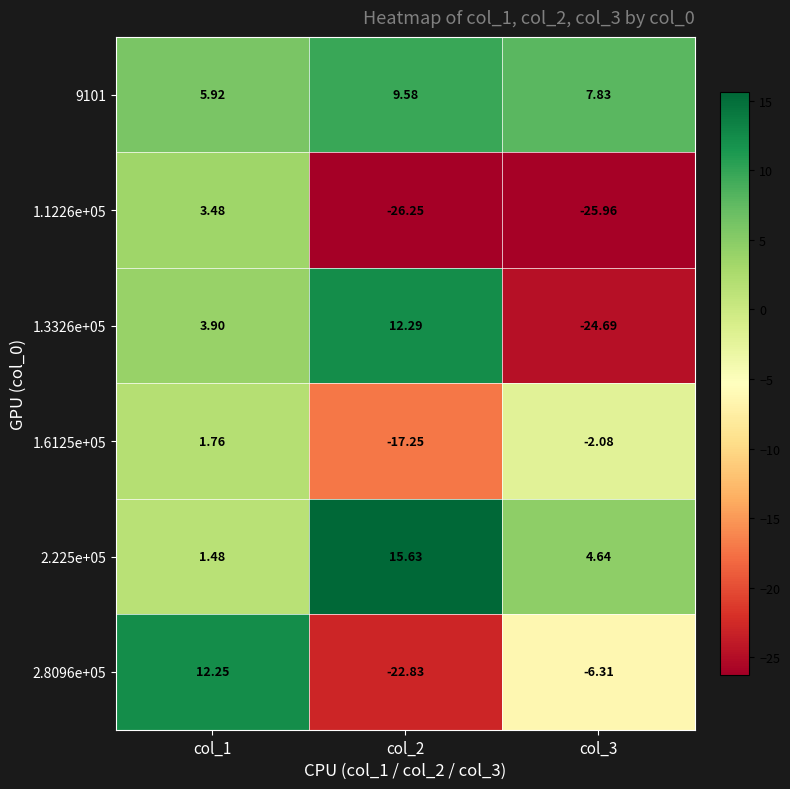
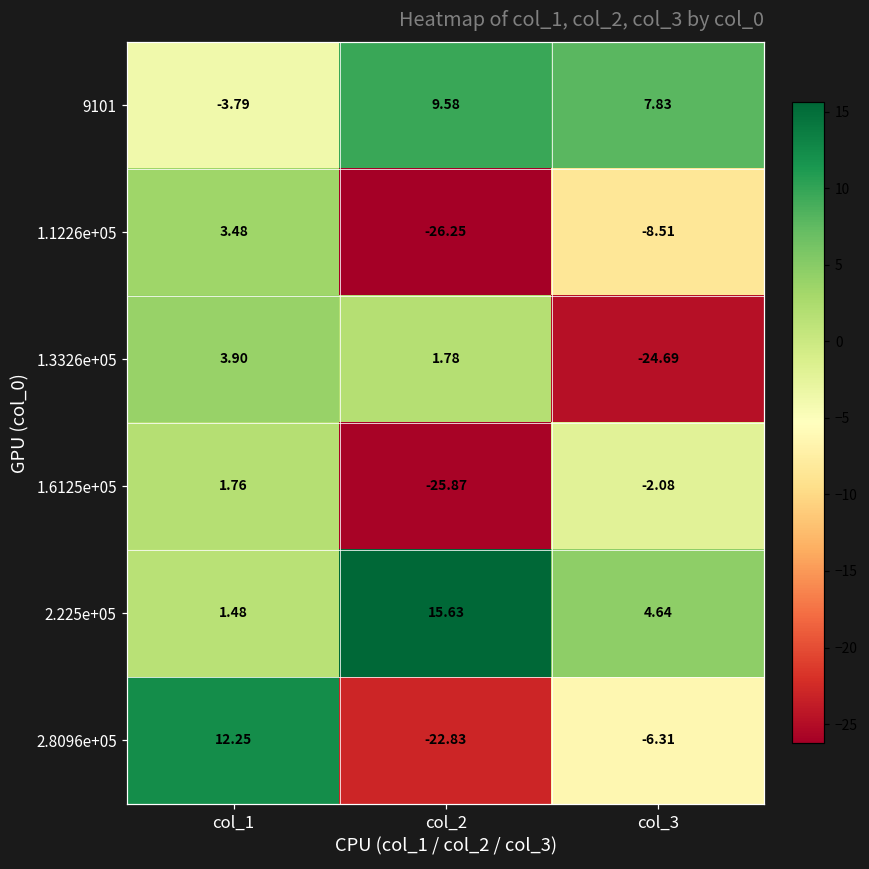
  {
    "9101": {
-     "col_1": 5.92,
+     "col_1": -3.79,
      "col_2": 9.58,
      "col_3": 7.83
    },
    "1.1226e+05": {
      "col_1": 3.48,
      "col_2": -26.25,
-     "col_3": -25.96
+     "col_3": -8.51
    },
    "1.3326e+05": {
      "col_1": 3.90,
-     "col_2": 12.29,
+     "col_2": 1.78,
      "col_3": -24.69
    },
    "1.6125e+05": {
      "col_1": 1.76,
-     "col_2": -17.25,
+     "col_2": -25.87,
      "col_3": -2.08
    },
    "2.225e+05": {
      "col_1": 1.48,
      "col_2": 15.63,
      "col_3": 4.64
    },
    "2.8096e+05": {
      "col_1": 12.25,
      "col_2": -22.83,
      "col_3": -6.31
    }
  }
